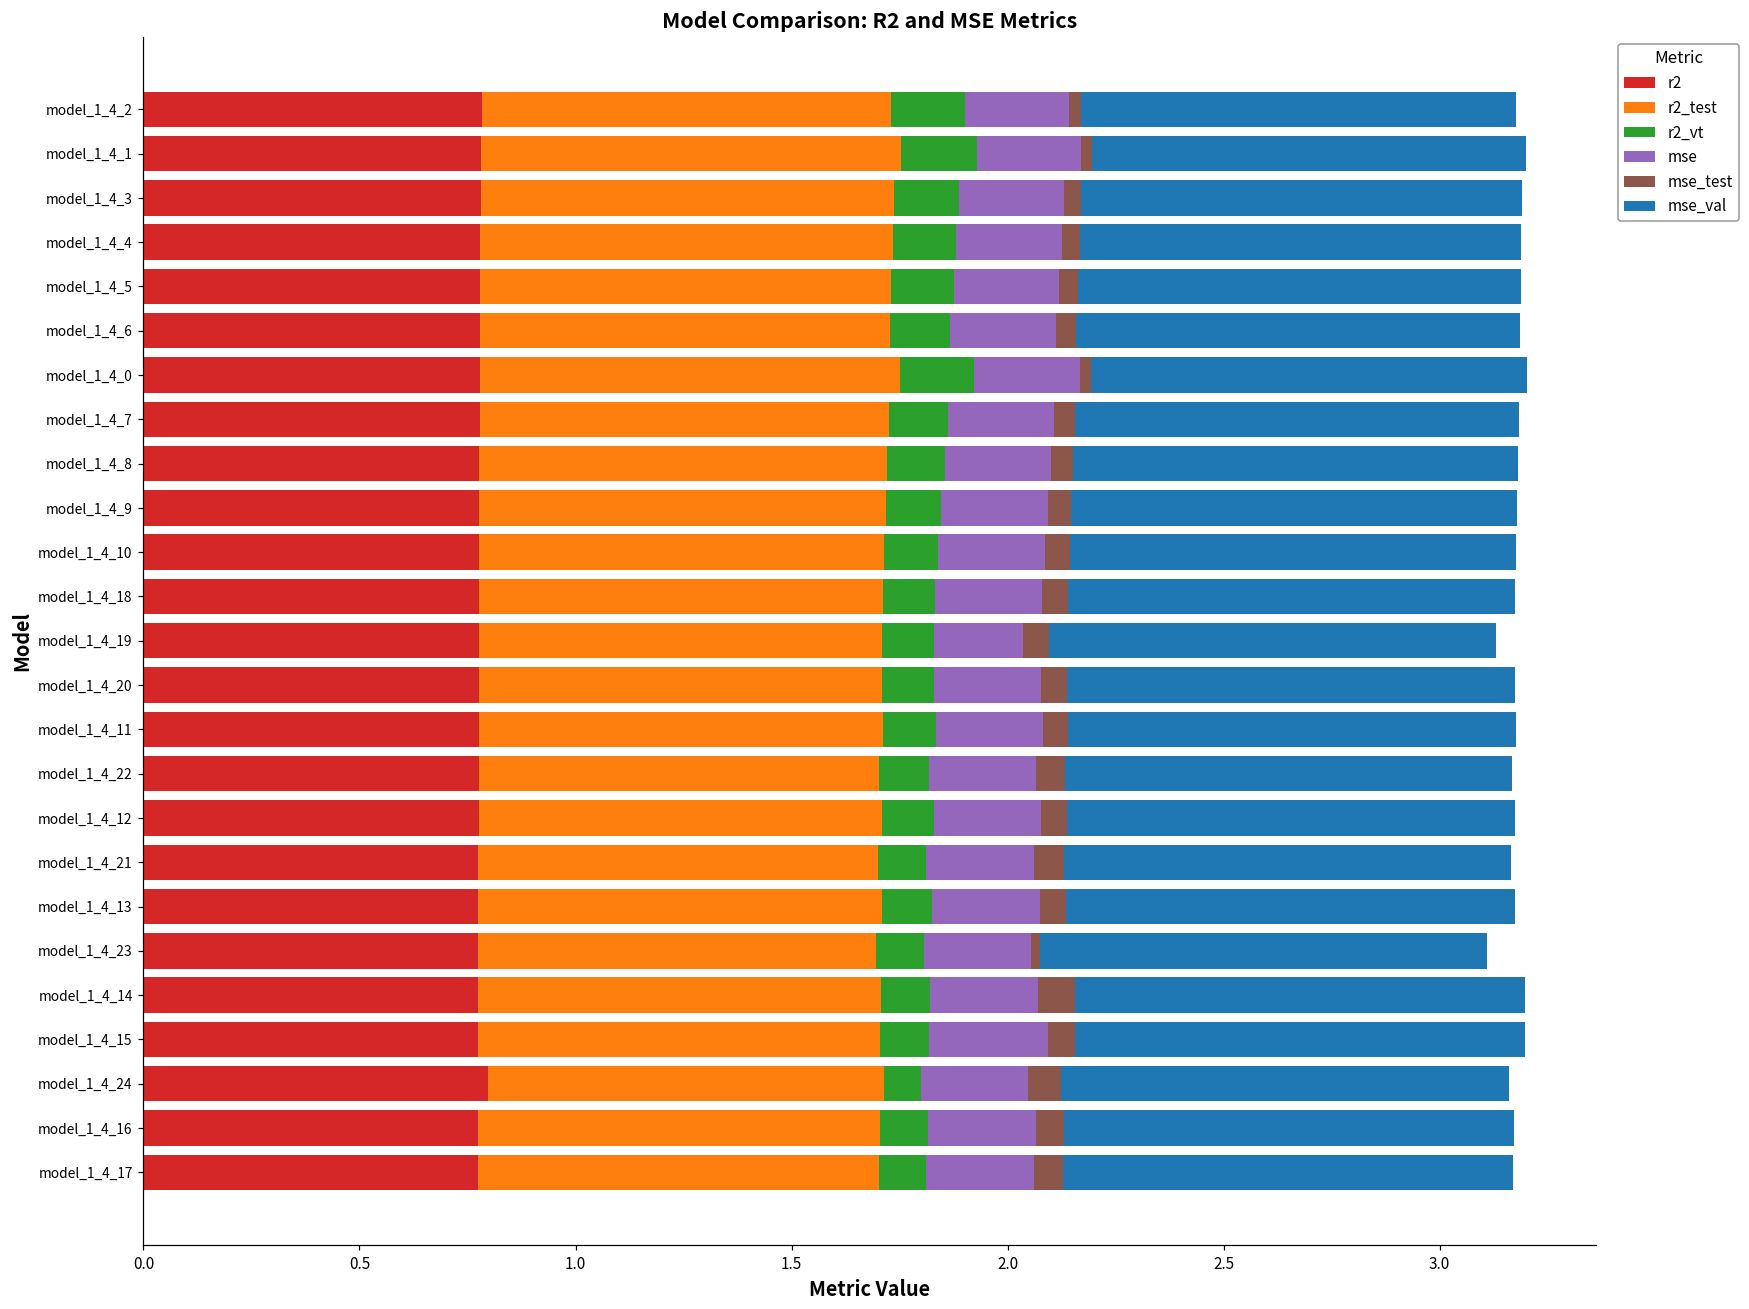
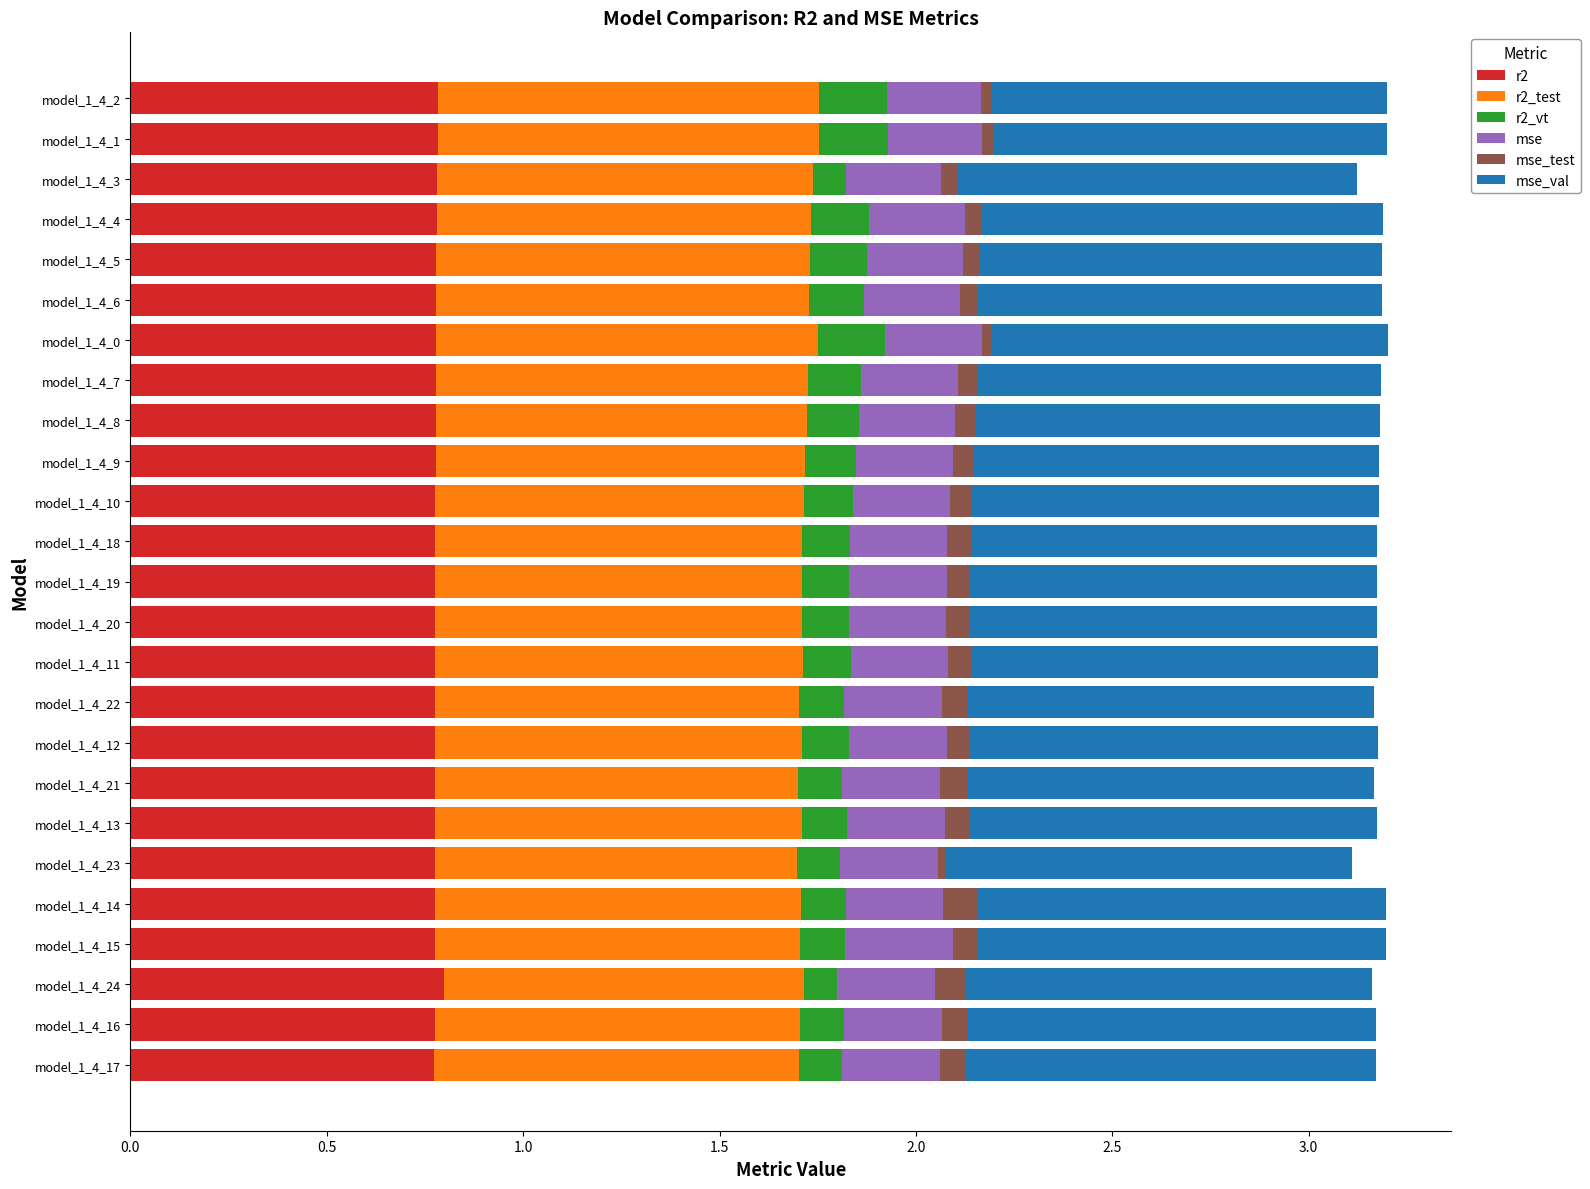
  {
    "r2": {
      "model_1_4_2": 0.78,
      "model_1_4_1": 0.78,
      "model_1_4_3": 0.78,
      "model_1_4_4": 0.78,
      "model_1_4_5": 0.78,
      "model_1_4_6": 0.78,
      "model_1_4_0": 0.78,
      "model_1_4_7": 0.78,
      "model_1_4_8": 0.78,
      "model_1_4_9": 0.78,
      "model_1_4_10": 0.78,
      "model_1_4_18": 0.78,
      "model_1_4_19": 0.78,
      "model_1_4_20": 0.78,
      "model_1_4_11": 0.78,
      "model_1_4_22": 0.78,
      "model_1_4_12": 0.78,
      "model_1_4_21": 0.78,
      "model_1_4_13": 0.78,
      "model_1_4_23": 0.78,
      "model_1_4_14": 0.77,
      "model_1_4_15": 0.77,
      "model_1_4_24": 0.80,
      "model_1_4_16": 0.77,
      "model_1_4_17": 0.77
    },
    "r2_test": {
-     "model_1_4_2": 0.95,
+     "model_1_4_2": 0.97,
      "model_1_4_1": 0.97,
      "model_1_4_3": 0.96,
      "model_1_4_4": 0.95,
      "model_1_4_5": 0.95,
      "model_1_4_6": 0.95,
      "model_1_4_0": 0.97,
      "model_1_4_7": 0.95,
      "model_1_4_8": 0.94,
      "model_1_4_9": 0.94,
      "model_1_4_10": 0.94,
      "model_1_4_18": 0.93,
      "model_1_4_19": 0.93,
      "model_1_4_20": 0.93,
      "model_1_4_11": 0.94,
      "model_1_4_22": 0.93,
      "model_1_4_12": 0.93,
      "model_1_4_21": 0.92,
      "model_1_4_13": 0.93,
      "model_1_4_23": 0.92,
      "model_1_4_14": 0.93,
      "model_1_4_15": 0.93,
      "model_1_4_24": 0.92,
      "model_1_4_16": 0.93,
      "model_1_4_17": 0.93
    },
    "r2_vt": {
      "model_1_4_2": 0.17,
      "model_1_4_1": 0.18,
-     "model_1_4_3": 0.15,
+     "model_1_4_3": 0.08,
      "model_1_4_4": 0.15,
      "model_1_4_5": 0.14,
      "model_1_4_6": 0.14,
      "model_1_4_0": 0.17,
      "model_1_4_7": 0.14,
      "model_1_4_8": 0.13,
      "model_1_4_9": 0.13,
      "model_1_4_10": 0.12,
      "model_1_4_18": 0.12,
      "model_1_4_19": 0.12,
      "model_1_4_20": 0.12,
      "model_1_4_11": 0.12,
      "model_1_4_22": 0.11,
      "model_1_4_12": 0.12,
      "model_1_4_21": 0.11,
      "model_1_4_13": 0.12,
      "model_1_4_23": 0.11,
      "model_1_4_14": 0.11,
      "model_1_4_15": 0.11,
      "model_1_4_24": 0.08,
      "model_1_4_16": 0.11,
      "model_1_4_17": 0.11
    },
    "mse": {
      "model_1_4_2": 0.24,
      "model_1_4_1": 0.24,
      "model_1_4_3": 0.24,
      "model_1_4_4": 0.24,
      "model_1_4_5": 0.24,
      "model_1_4_6": 0.24,
      "model_1_4_0": 0.25,
      "model_1_4_7": 0.25,
      "model_1_4_8": 0.25,
      "model_1_4_9": 0.25,
      "model_1_4_10": 0.25,
      "model_1_4_18": 0.25,
-     "model_1_4_19": 0.20,
+     "model_1_4_19": 0.25,
      "model_1_4_20": 0.25,
      "model_1_4_11": 0.25,
      "model_1_4_22": 0.25,
      "model_1_4_12": 0.25,
      "model_1_4_21": 0.25,
      "model_1_4_13": 0.25,
      "model_1_4_23": 0.25,
      "model_1_4_14": 0.25,
      "model_1_4_15": 0.27,
      "model_1_4_24": 0.25,
      "model_1_4_16": 0.25,
      "model_1_4_17": 0.25
    },
    "mse_test": {
      "model_1_4_2": 0.03,
      "model_1_4_1": 0.03,
      "model_1_4_3": 0.04,
      "model_1_4_4": 0.04,
      "model_1_4_5": 0.04,
      "model_1_4_6": 0.05,
      "model_1_4_0": 0.03,
      "model_1_4_7": 0.05,
      "model_1_4_8": 0.05,
      "model_1_4_9": 0.05,
      "model_1_4_10": 0.06,
      "model_1_4_18": 0.06,
      "model_1_4_19": 0.06,
      "model_1_4_20": 0.06,
      "model_1_4_11": 0.06,
      "model_1_4_22": 0.07,
      "model_1_4_12": 0.06,
      "model_1_4_21": 0.07,
      "model_1_4_13": 0.06,
      "model_1_4_23": 0.02,
      "model_1_4_14": 0.09,
      "model_1_4_15": 0.06,
      "model_1_4_24": 0.08,
      "model_1_4_16": 0.06,
      "model_1_4_17": 0.07
    },
    "mse_val": {
      "model_1_4_2": 1.01,
      "model_1_4_1": 1.00,
      "model_1_4_3": 1.02,
      "model_1_4_4": 1.02,
      "model_1_4_5": 1.02,
      "model_1_4_6": 1.03,
      "model_1_4_0": 1.01,
      "model_1_4_7": 1.03,
      "model_1_4_8": 1.03,
      "model_1_4_9": 1.03,
      "model_1_4_10": 1.03,
      "model_1_4_18": 1.03,
      "model_1_4_19": 1.04,
      "model_1_4_20": 1.04,
      "model_1_4_11": 1.04,
      "model_1_4_22": 1.03,
      "model_1_4_12": 1.04,
      "model_1_4_21": 1.04,
      "model_1_4_13": 1.04,
      "model_1_4_23": 1.04,
      "model_1_4_14": 1.04,
      "model_1_4_15": 1.04,
      "model_1_4_24": 1.04,
      "model_1_4_16": 1.04,
      "model_1_4_17": 1.04
    }
  }
